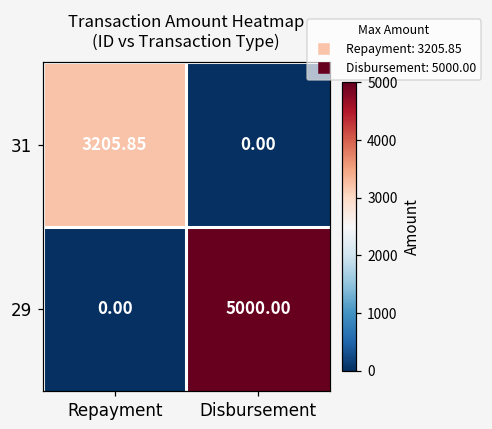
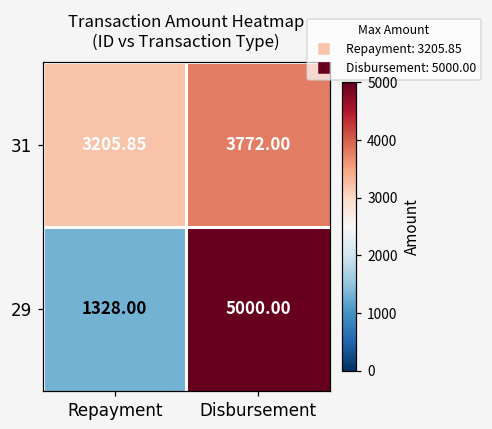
  {
    "31": {
      "Repayment": 3205.85,
-     "Disbursement": 0.00
+     "Disbursement": 3772.00
    },
    "29": {
-     "Repayment": 0.00,
+     "Repayment": 1328.00,
      "Disbursement": 5000.00
    }
  }
